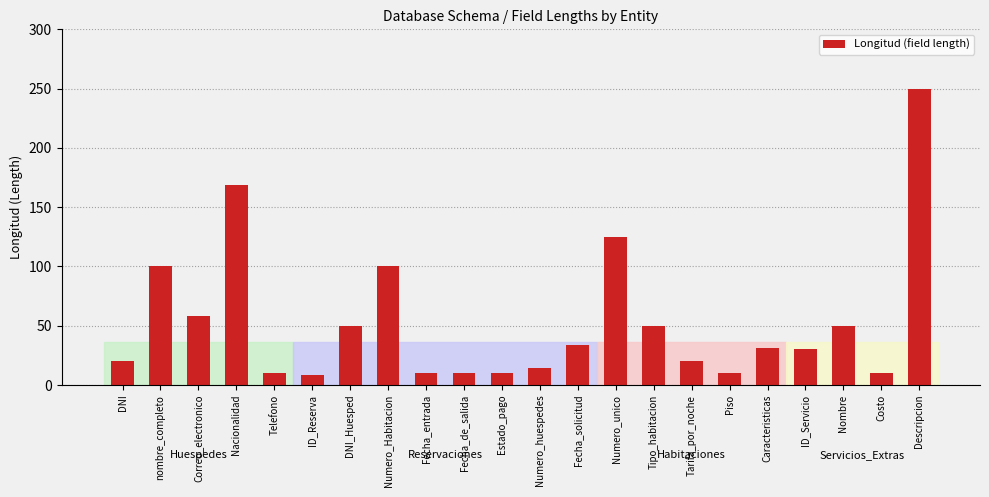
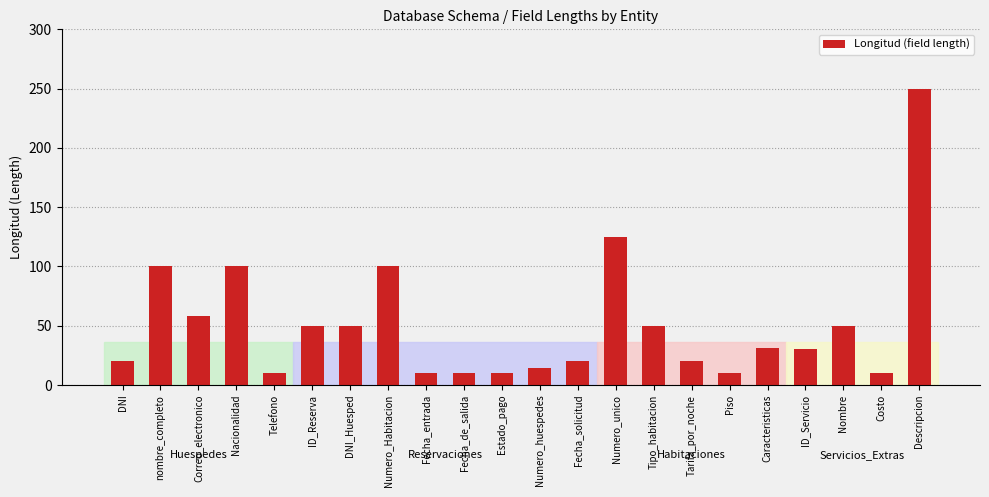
  {
    "DNI": 20,
    "nombre_completo": 100,
    "Correo_electronico": 58,
-   "Nacionalidad": 169,
+   "Nacionalidad": 100,
    "Telefono": 10,
-   "ID_Reserva": 8,
+   "ID_Reserva": 50,
    "DNI_Huesped": 50,
    "Numero_Habitacion": 100,
    "Fecha_entrada": 10,
    "Fecha_de_salida": 10,
    "Estado_pago": 10,
    "Numero_huespedes": 14,
-   "Fecha_solicitud": 34,
+   "Fecha_solicitud": 20,
    "Numero_unico": 125,
    "Tipo_habitacion": 50,
    "Tarifa_por_noche": 20,
    "Piso": 10,
    "Caracteristicas": 31,
    "ID_Servicio": 30,
    "Nombre": 50,
    "Costo": 10,
    "Descripcion": 250
  }
